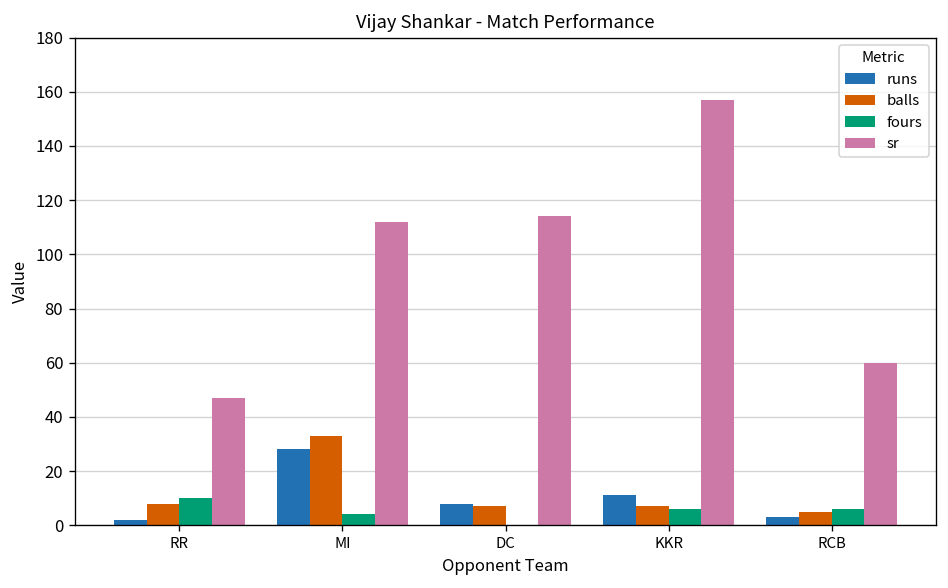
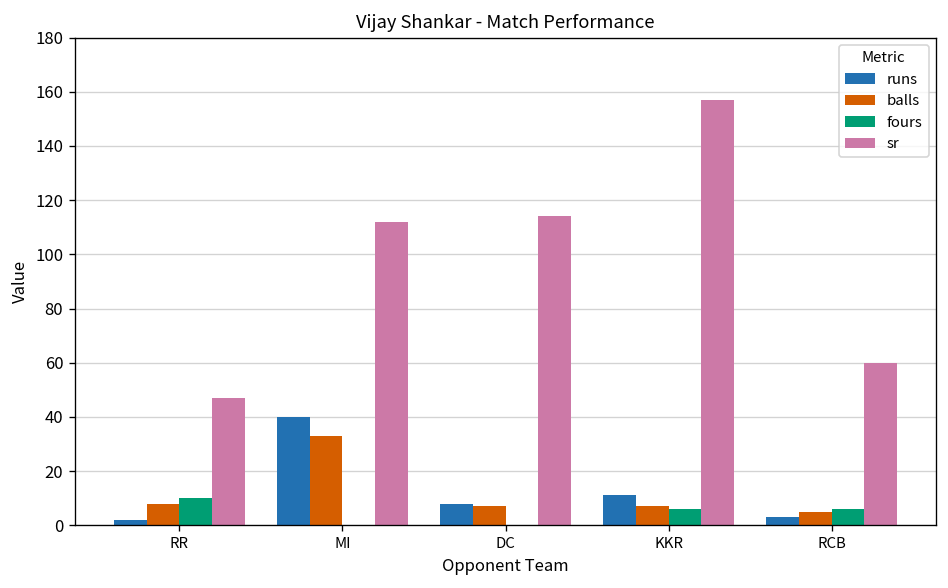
  {
    "runs": {
      "RR": 2,
-     "MI": 28,
+     "MI": 40,
      "DC": 8,
      "KKR": 11,
      "RCB": 3
    },
    "balls": {
      "RR": 8,
      "MI": 33,
      "DC": 7,
      "KKR": 7,
      "RCB": 5
    },
    "fours": {
      "RR": 10,
-     "MI": 4,
+     "MI": 0,
      "DC": 0,
      "KKR": 6,
      "RCB": 6
    },
    "sr": {
      "RR": 47,
      "MI": 112,
      "DC": 114,
      "KKR": 157,
      "RCB": 60
    }
  }
